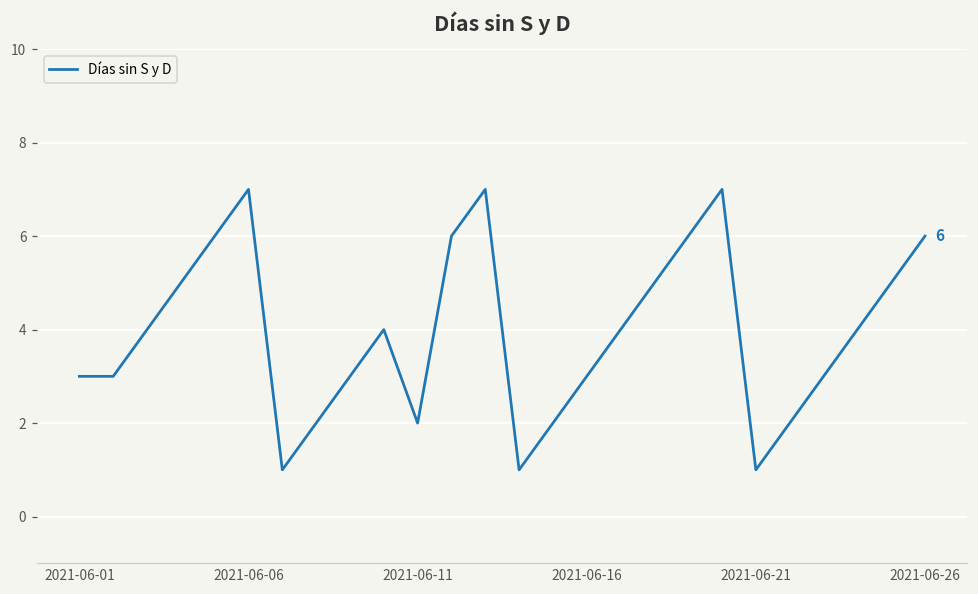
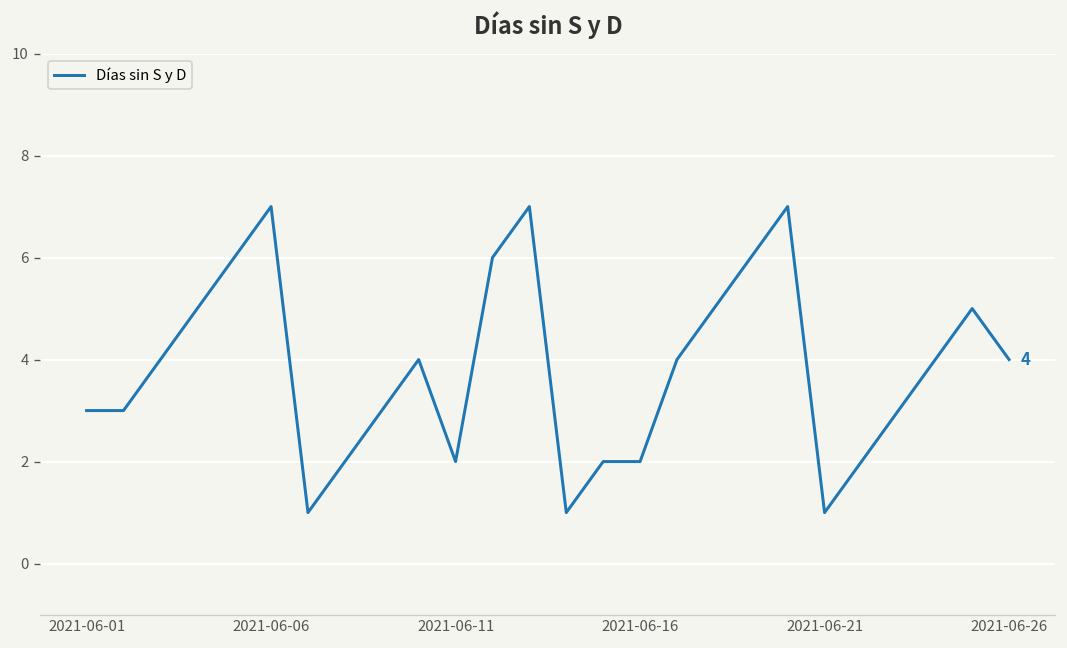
  {
-   "2021-06-16": 3,
-   "2021-06-26": 6
+   "2021-06-16": 2,
+   "2021-06-26": 4
  }
